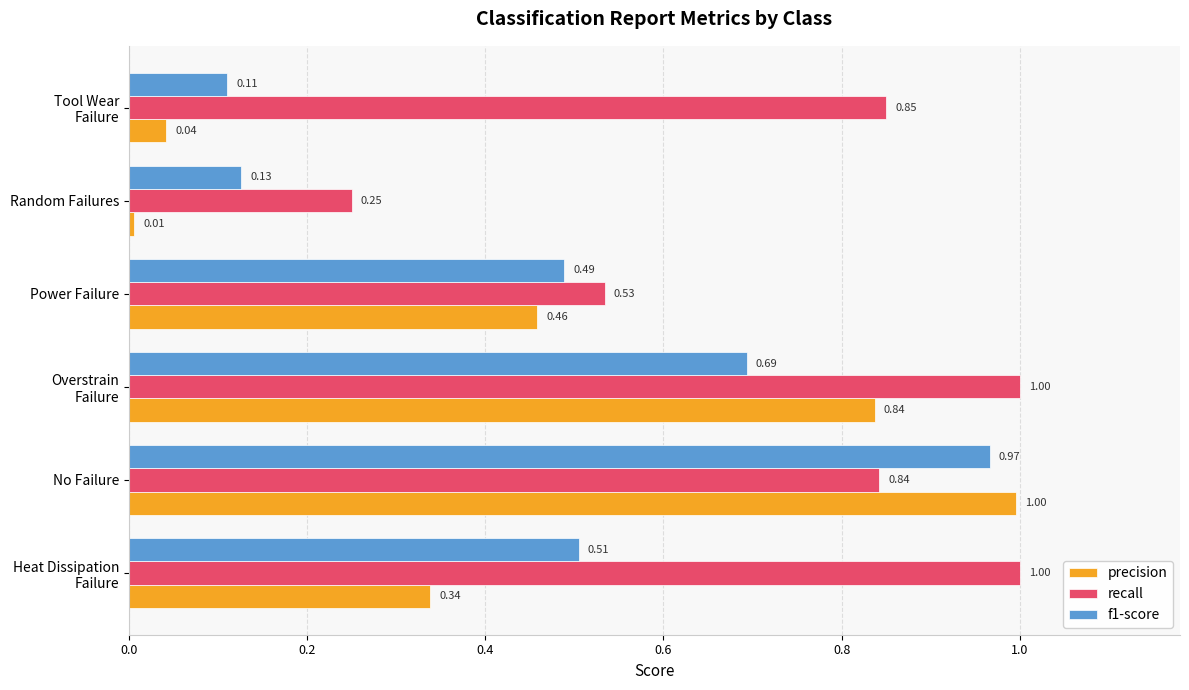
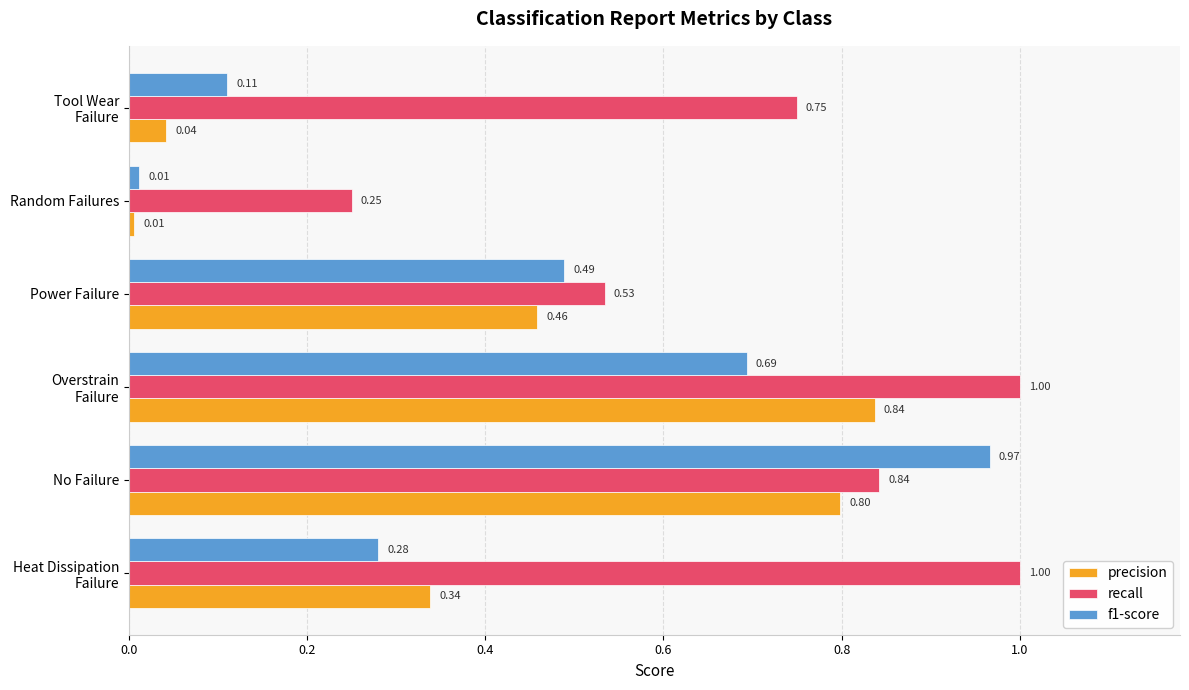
  {
    "precision": {
      "Tool Wear Failure": 0.04,
      "Random Failures": 0.01,
      "Power Failure": 0.46,
      "Overstrain Failure": 0.84,
-     "No Failure": 1.00,
+     "No Failure": 0.80,
      "Heat Dissipation Failure": 0.34
    },
    "recall": {
-     "Tool Wear Failure": 0.85,
+     "Tool Wear Failure": 0.75,
      "Random Failures": 0.25,
      "Power Failure": 0.53,
      "Overstrain Failure": 1.00,
      "No Failure": 0.84,
      "Heat Dissipation Failure": 1.00
    },
    "f1-score": {
      "Tool Wear Failure": 0.11,
-     "Random Failures": 0.13,
+     "Random Failures": 0.01,
      "Power Failure": 0.49,
      "Overstrain Failure": 0.69,
      "No Failure": 0.97,
-     "Heat Dissipation Failure": 0.51
+     "Heat Dissipation Failure": 0.28
    }
  }
